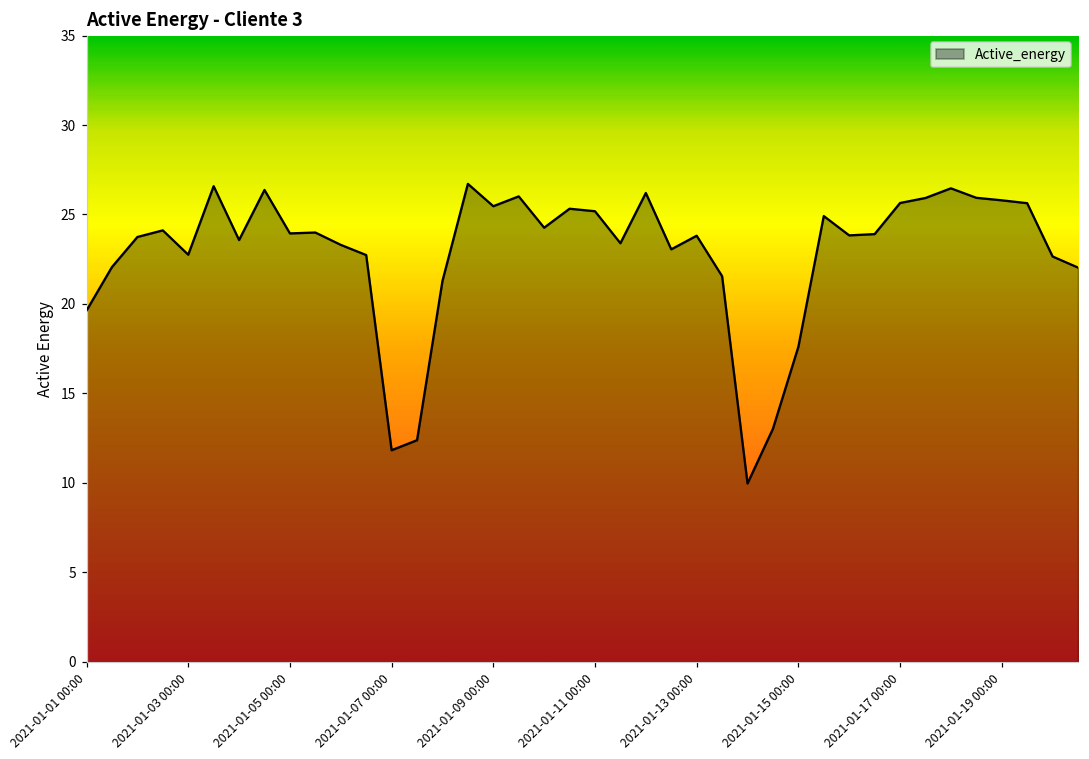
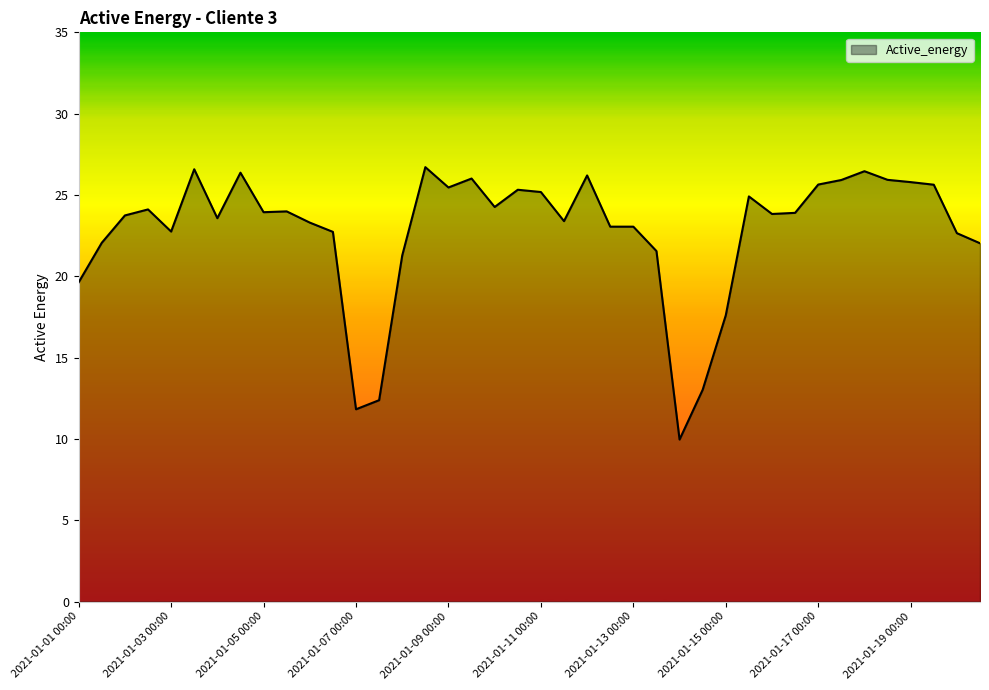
  {
    "2021-01-01 00:00": 19.6,
    "2021-01-03 00:00": 22.8,
    "2021-01-05 00:00": 23.9,
    "2021-01-07 00:00": 11.8,
    "2021-01-09 00:00": 25.5,
    "2021-01-11 00:00": 25.2,
-   "2021-01-13 00:00": 23.8,
+   "2021-01-13 00:00": 23.1,
    "2021-01-15 00:00": 17.6,
    "2021-01-17 00:00": 25.6,
    "2021-01-19 00:00": 25.8
  }
